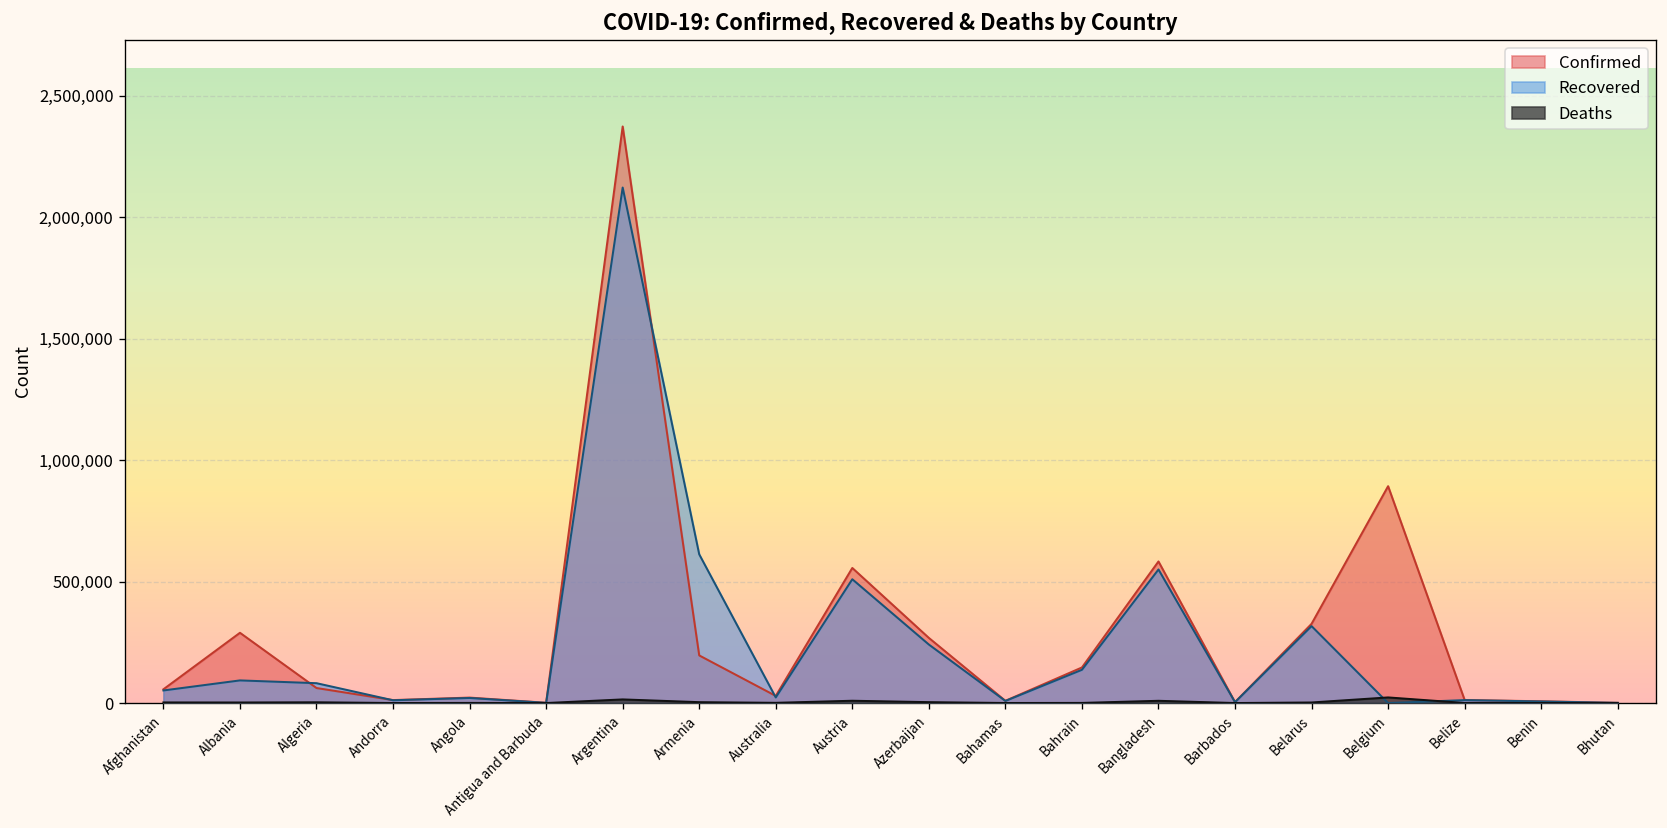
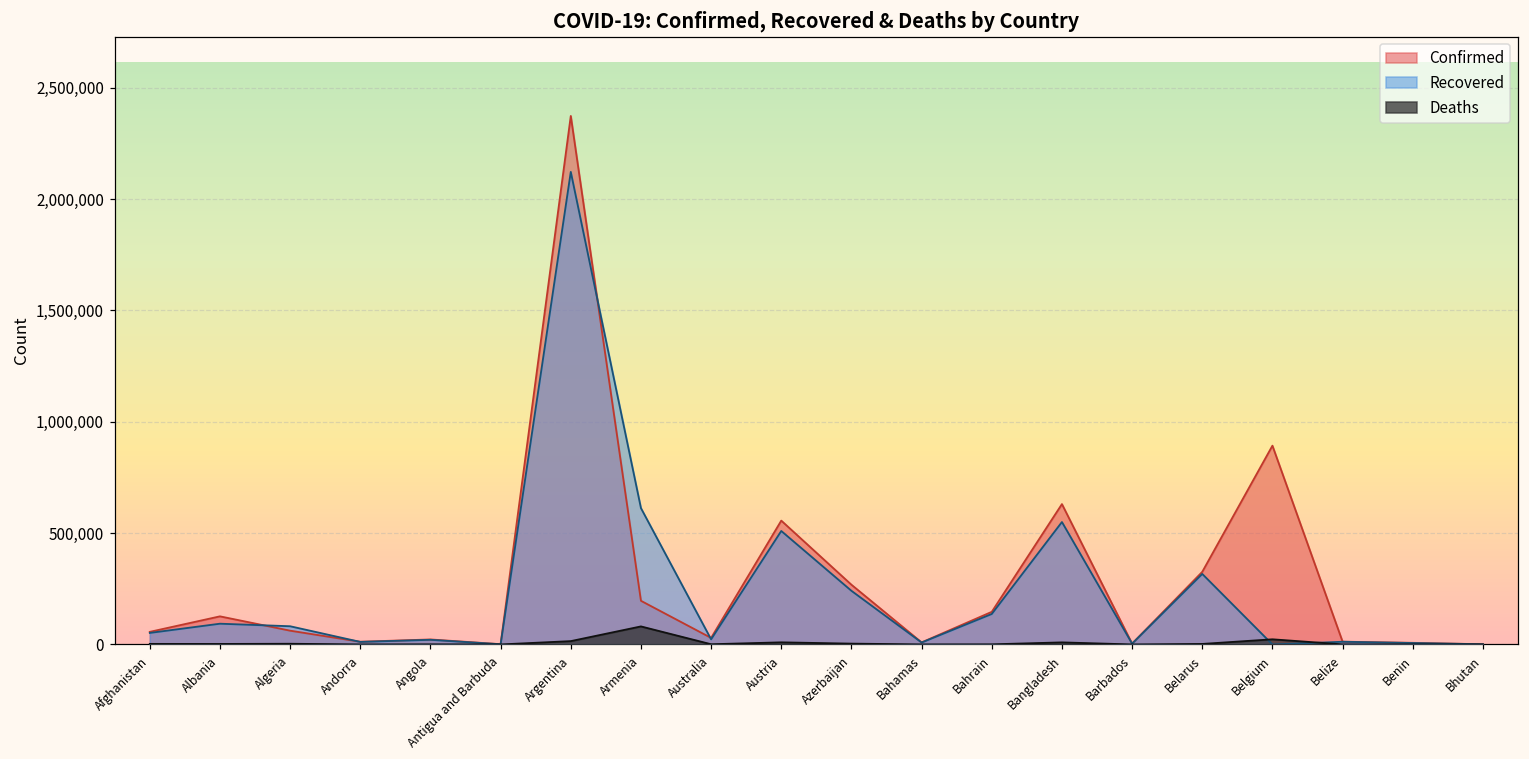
  {
    "Confirmed": {
-     "Albania": "290,000",
+     "Albania": "130,000",
      "Algeria": "60,000",
      "Argentina": "2,370,000",
      "Armenia": "200,000",
      "Austria": "560,000",
      "Azerbaijan": "270,000",
-     "Bangladesh": "580,000",
+     "Bangladesh": "630,000",
      "Belgium": "890,000"
    },
    "Recovered": {
      "Albania": "90,000",
      "Algeria": "80,000",
      "Argentina": "2,120,000",
      "Armenia": "610,000",
      "Austria": "510,000",
      "Azerbaijan": "240,000",
      "Bangladesh": "550,000",
      "Belgium": "0"
    },
    "Deaths": {
      "Afghanistan": "0",
      "Albania": "0",
      "Algeria": "0",
      "Angola": "0",
      "Argentina": "10,000",
-     "Armenia": "0",
+     "Armenia": "80,000",
      "Australia": "0",
      "Austria": "10,000",
      "Azerbaijan": "0",
      "Bahrain": "0",
      "Bangladesh": "10,000",
      "Belarus": "0",
      "Belgium": "20,000"
    }
  }
